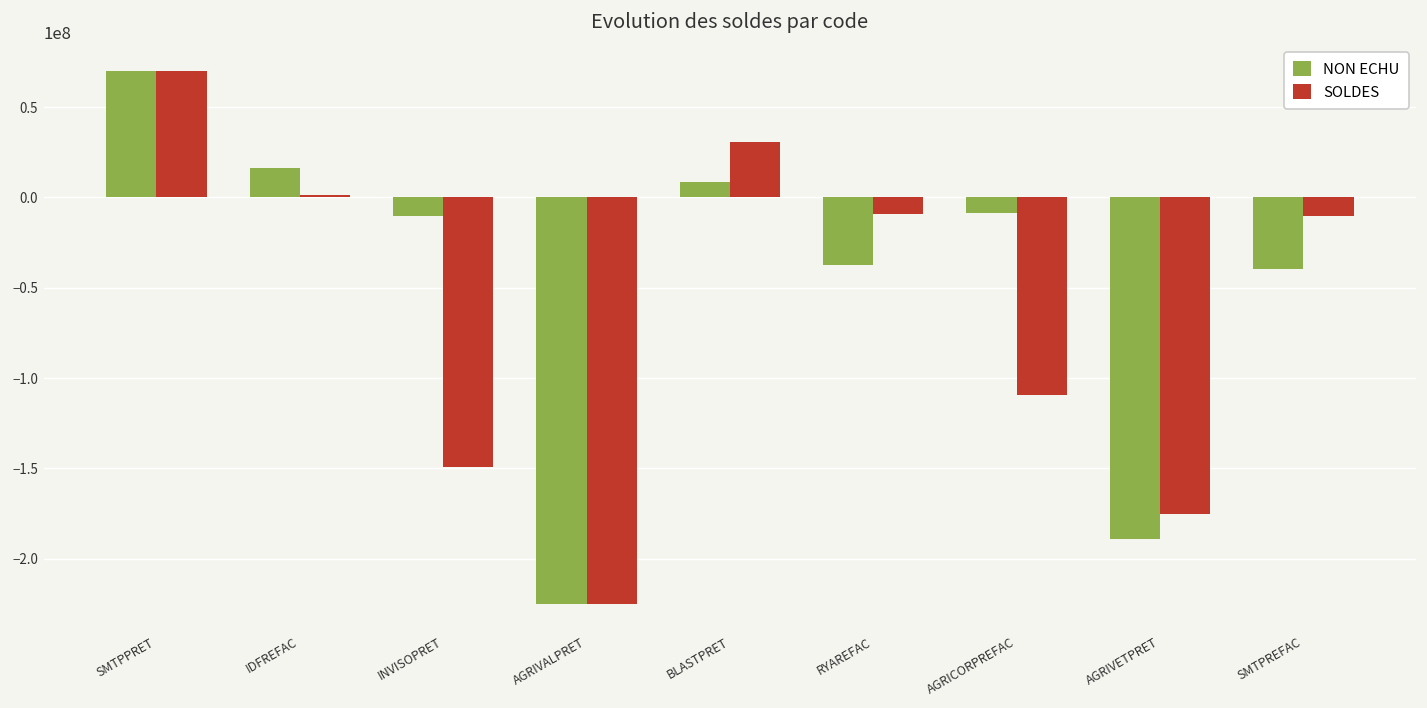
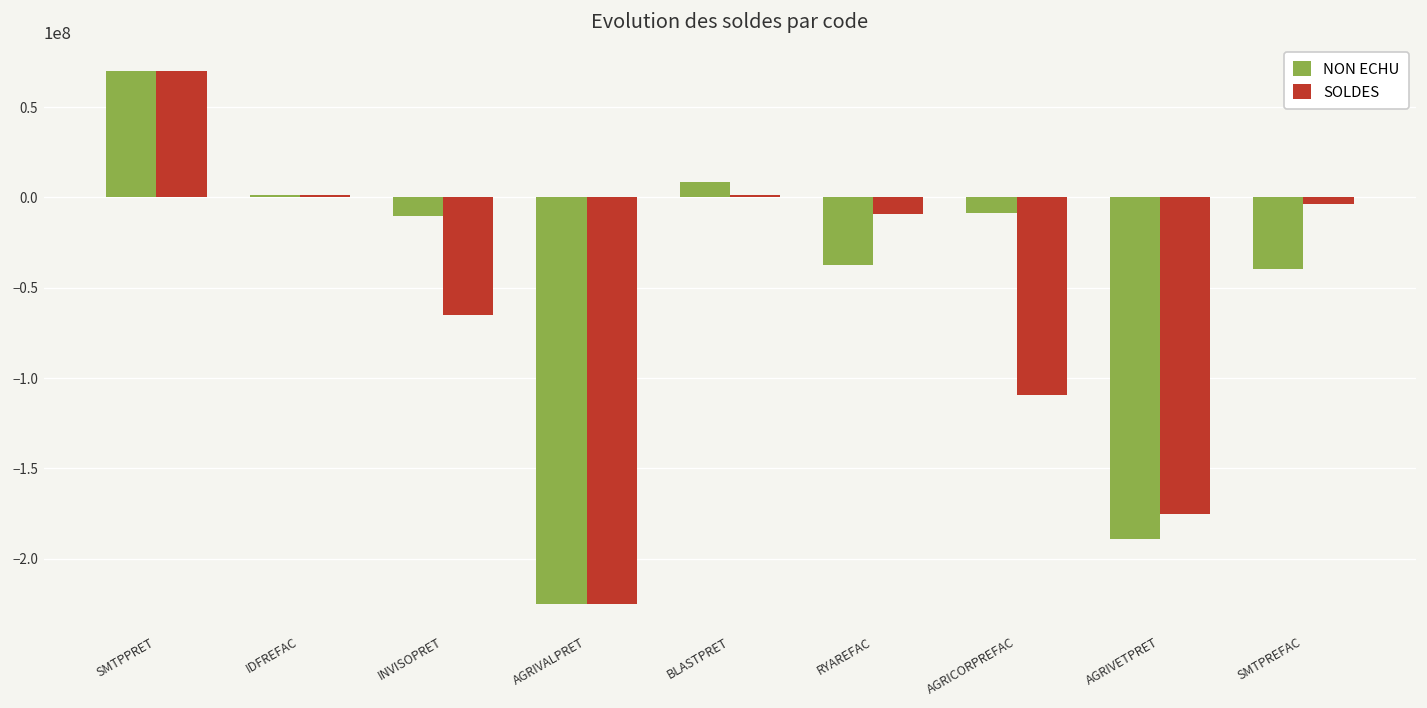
  {
    "NON ECHU": {
      "SMTPPRET": 70000000,
-     "IDFREFAC": 16000000,
+     "IDFREFAC": 1000000,
      "INVISOPRET": -10000000,
      "AGRIVALPRET": -225000000,
      "BLASTPRET": 9000000,
      "RYAREFAC": -37000000,
      "AGRICORPREFAC": -9000000,
      "AGRIVETPRET": -189000000,
      "SMTPREFAC": -40000000
    },
    "SOLDES": {
      "SMTPPRET": 70000000,
-     "INVISOPRET": -149000000,
+     "INVISOPRET": -65000000,
      "AGRIVALPRET": -225000000,
-     "BLASTPRET": 30000000,
+     "BLASTPRET": 1000000,
      "RYAREFAC": -9000000,
      "AGRICORPREFAC": -110000000,
      "AGRIVETPRET": -175000000,
-     "SMTPREFAC": -10000000
+     "SMTPREFAC": -3000000
    }
  }
